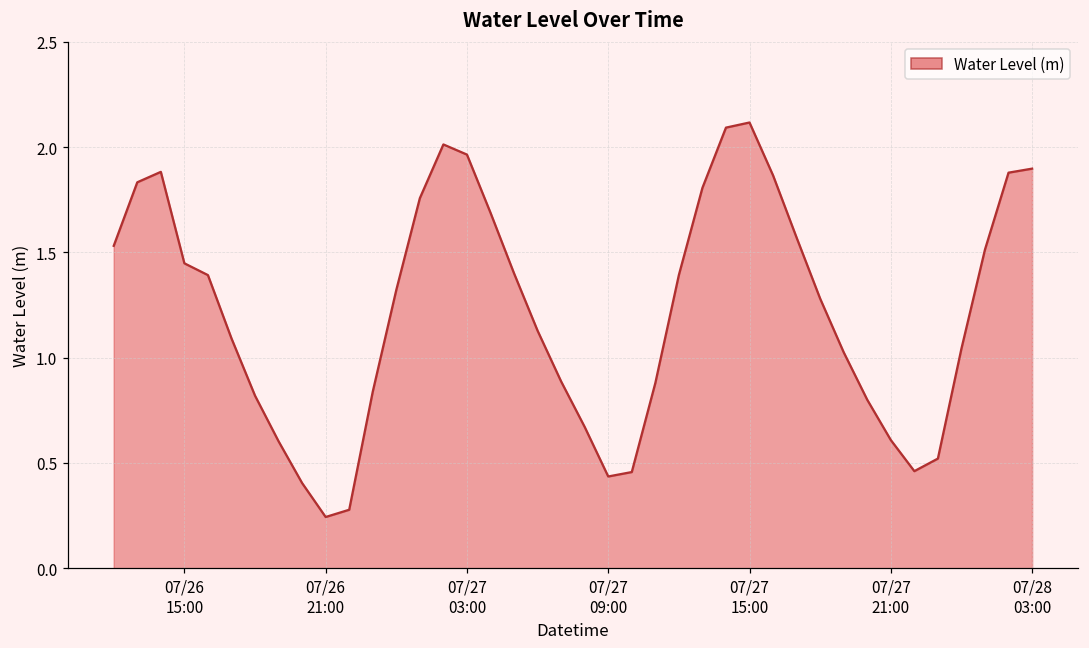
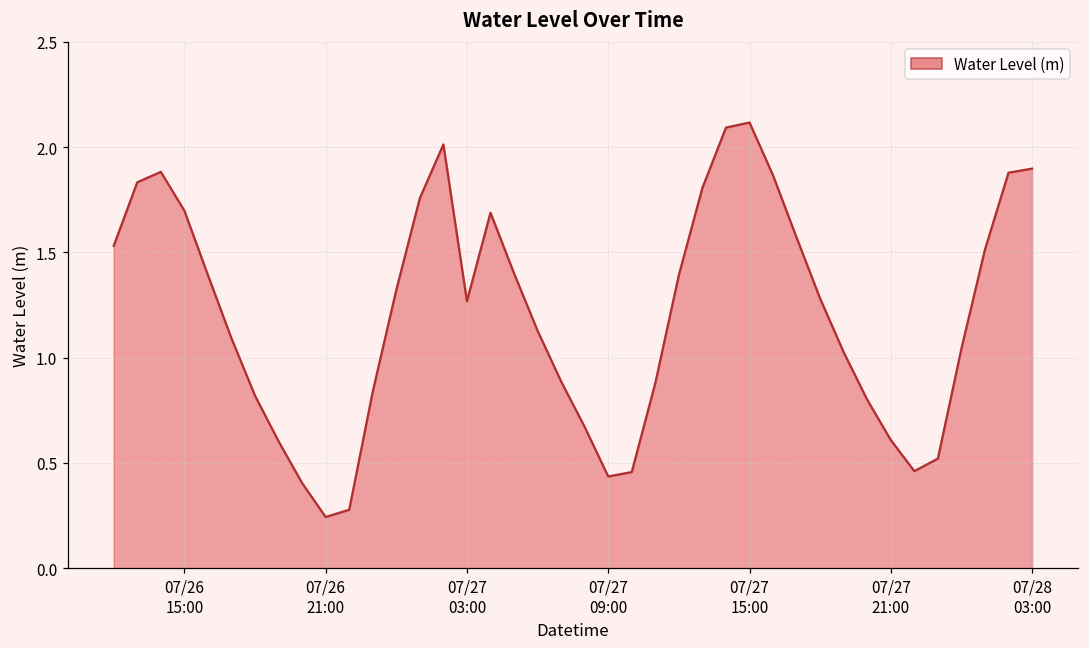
  {
-   "07/26 15:00": 1.45,
+   "07/26 15:00": 1.70,
    "07/26 21:00": 0.24,
-   "07/27 03:00": 1.96,
+   "07/27 03:00": 1.27,
    "07/27 09:00": 0.44,
    "07/27 15:00": 2.12,
    "07/27 21:00": 0.61,
    "07/28 03:00": 1.90
  }
